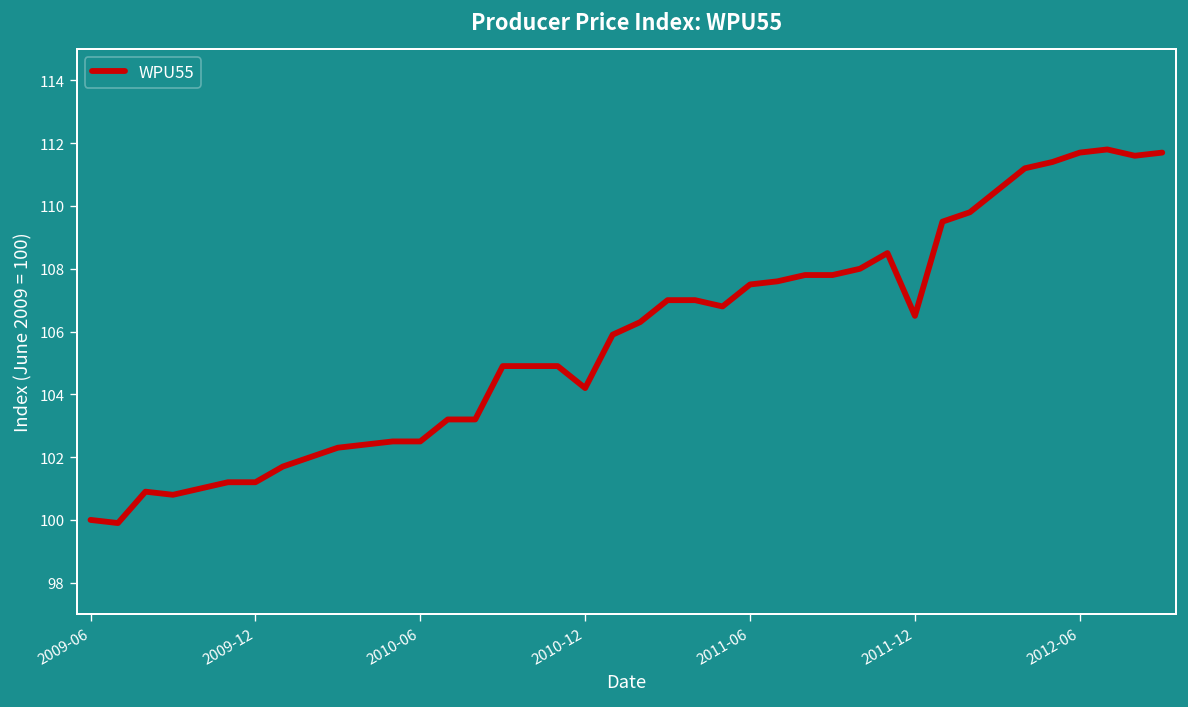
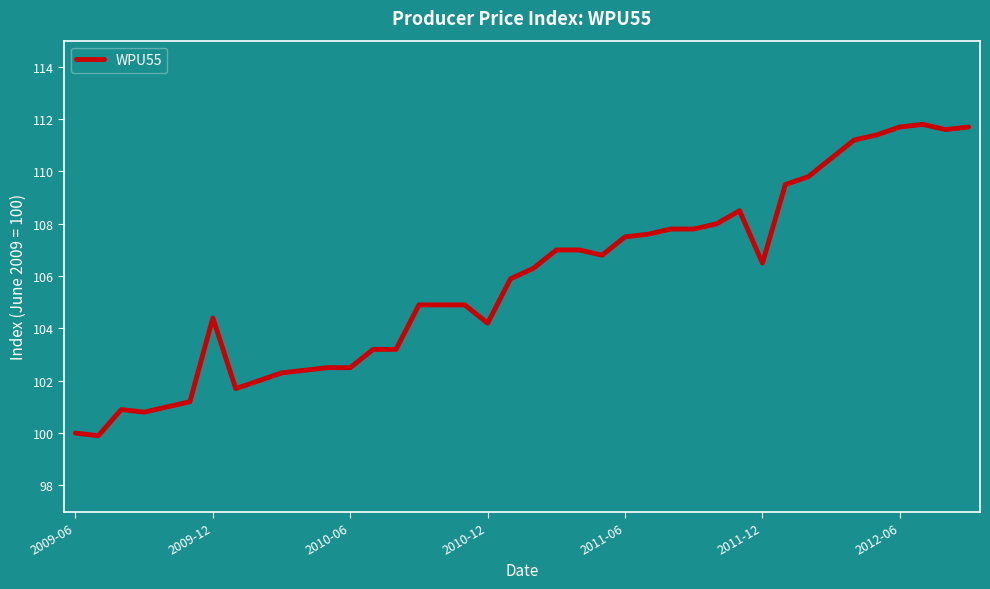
  {
    "2009-06": 100.0,
-   "2009-12": 101.2,
+   "2009-12": 104.4,
    "2010-06": 102.5,
    "2010-12": 104.2,
    "2011-06": 107.5,
    "2011-12": 106.5,
    "2012-06": 111.7
  }
